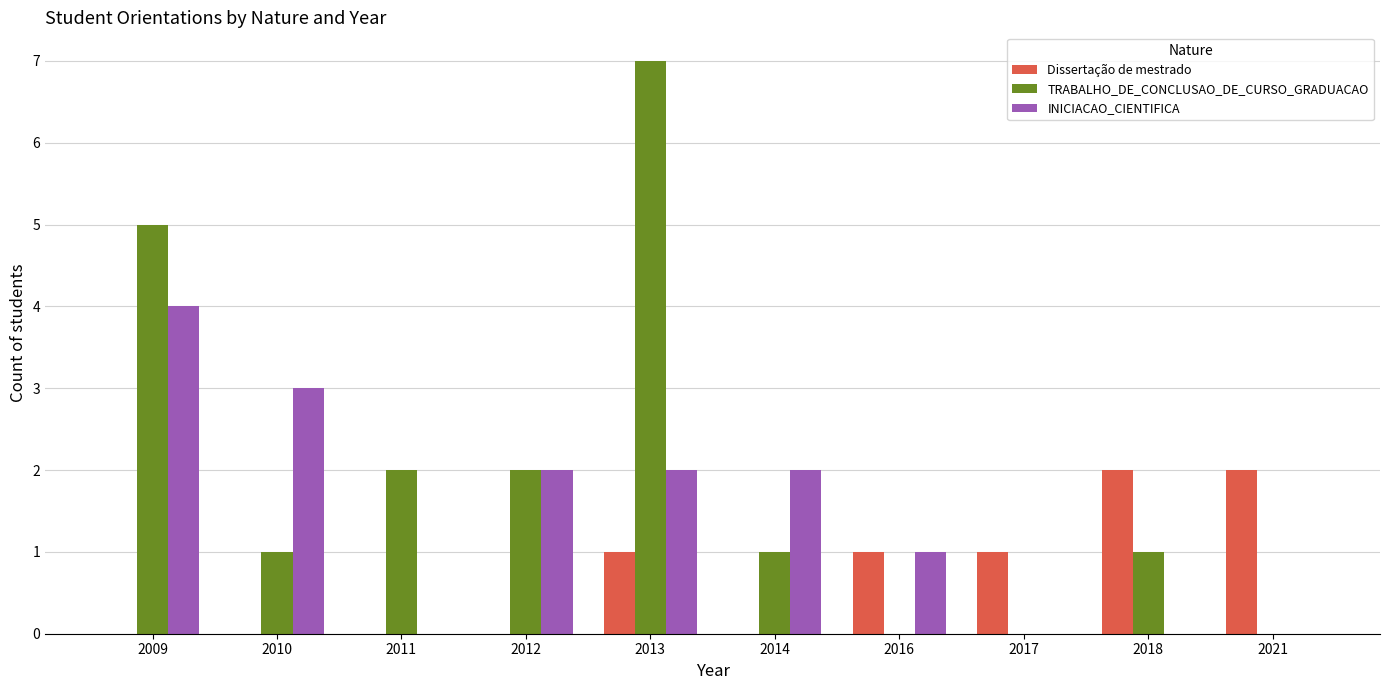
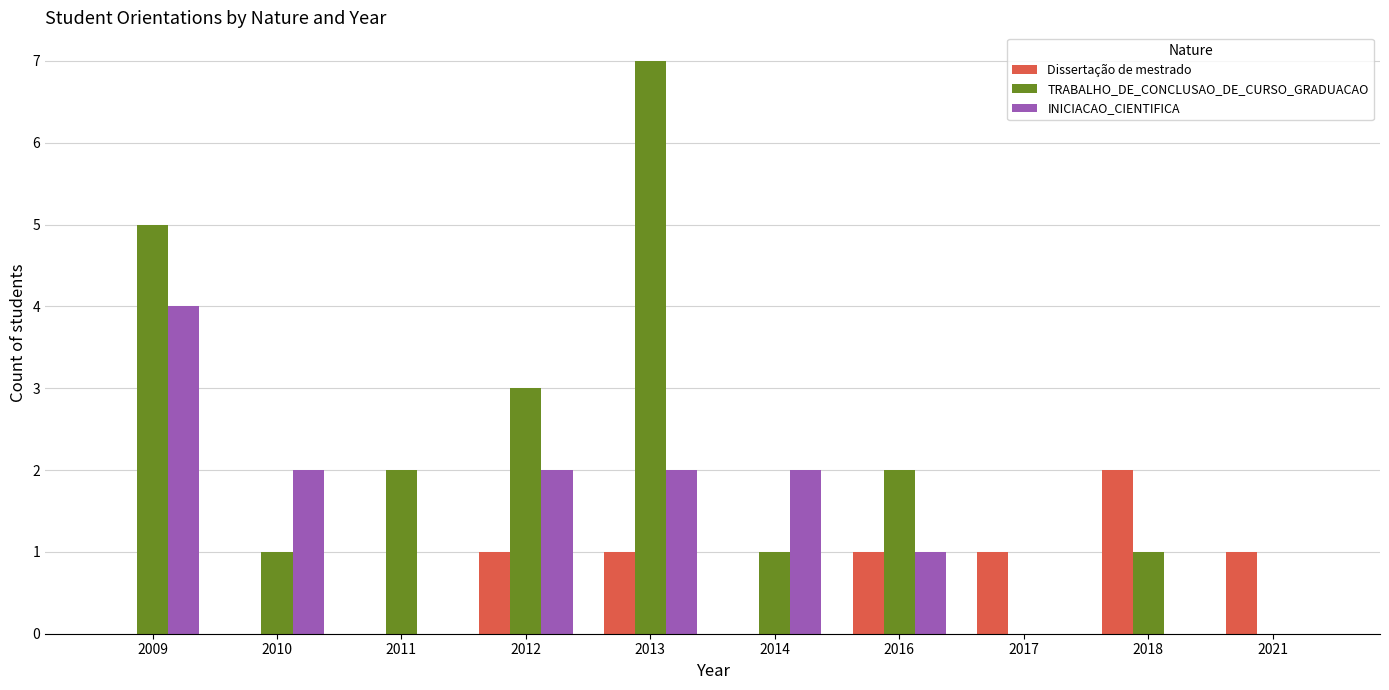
  {
    "Dissertação de mestrado": {
      "2009": 0,
      "2010": 0,
      "2011": 0,
-     "2012": 0,
+     "2012": 1,
      "2013": 1,
      "2014": 0,
      "2016": 1,
      "2017": 1,
      "2018": 2,
-     "2021": 2
+     "2021": 1
    },
    "TRABALHO_DE_CONCLUSAO_DE_CURSO_GRADUACAO": {
      "2009": 5,
      "2010": 1,
      "2011": 2,
-     "2012": 2,
+     "2012": 3,
      "2013": 7,
      "2014": 1,
-     "2016": 0,
+     "2016": 2,
      "2017": 0,
      "2018": 1,
      "2021": 0
    },
    "INICIACAO_CIENTIFICA": {
      "2009": 4,
-     "2010": 3,
+     "2010": 2,
      "2011": 0,
      "2012": 2,
      "2013": 2,
      "2014": 2,
      "2016": 1,
      "2017": 0,
      "2018": 0,
      "2021": 0
    }
  }
